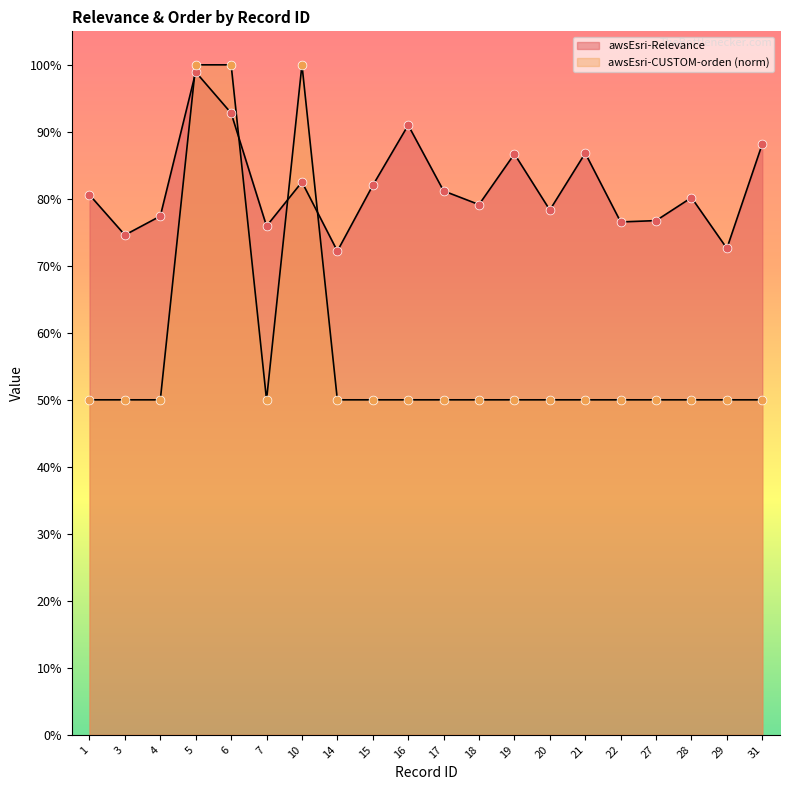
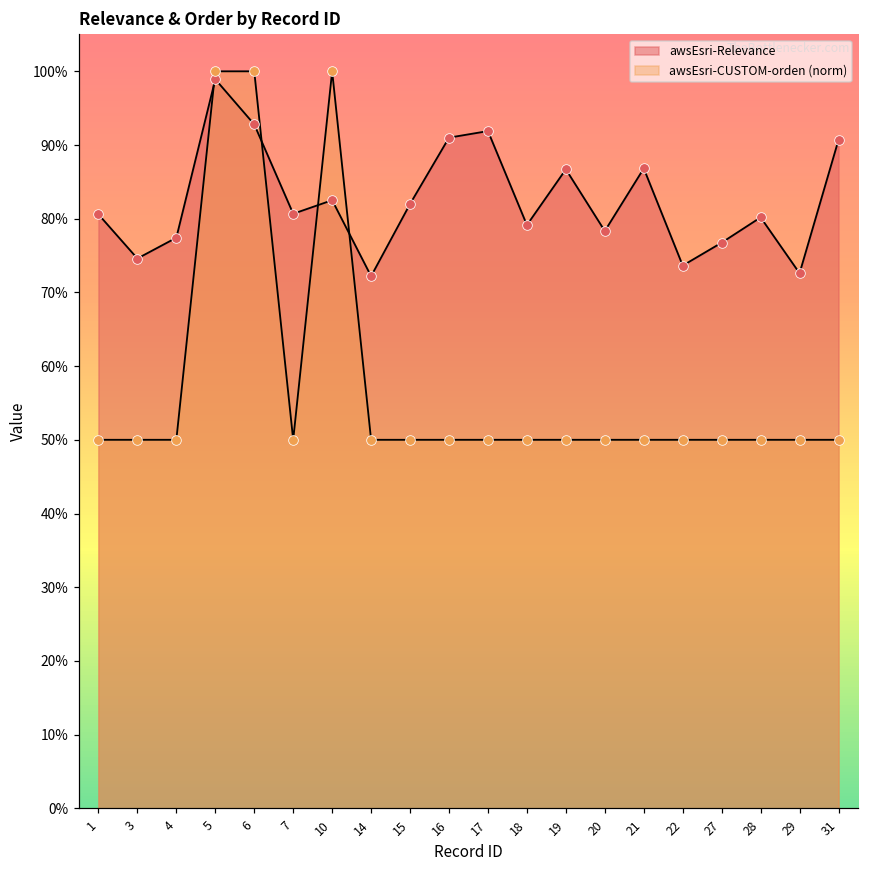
  {
    "awsEsri-Relevance": {
      "1": "81%",
      "3": "75%",
      "4": "77%",
      "5": "99%",
      "6": "93%",
-     "7": "76%",
+     "7": "81%",
      "10": "83%",
      "14": "72%",
      "15": "82%",
      "16": "91%",
-     "17": "81%",
+     "17": "92%",
      "18": "79%",
      "19": "87%",
      "20": "78%",
      "21": "87%",
-     "22": "77%",
+     "22": "74%",
      "27": "77%",
      "28": "80%",
      "29": "73%",
-     "31": "88%"
+     "31": "91%"
    },
    "awsEsri-CUSTOM-orden (norm)": {
      "1": "50%",
      "3": "50%",
      "4": "50%",
      "5": "100%",
      "6": "100%",
      "7": "50%",
      "10": "100%",
      "14": "50%",
      "15": "50%",
      "16": "50%",
      "17": "50%",
      "18": "50%",
      "19": "50%",
      "20": "50%",
      "21": "50%",
      "22": "50%",
      "27": "50%",
      "28": "50%",
      "29": "50%",
      "31": "50%"
    }
  }
